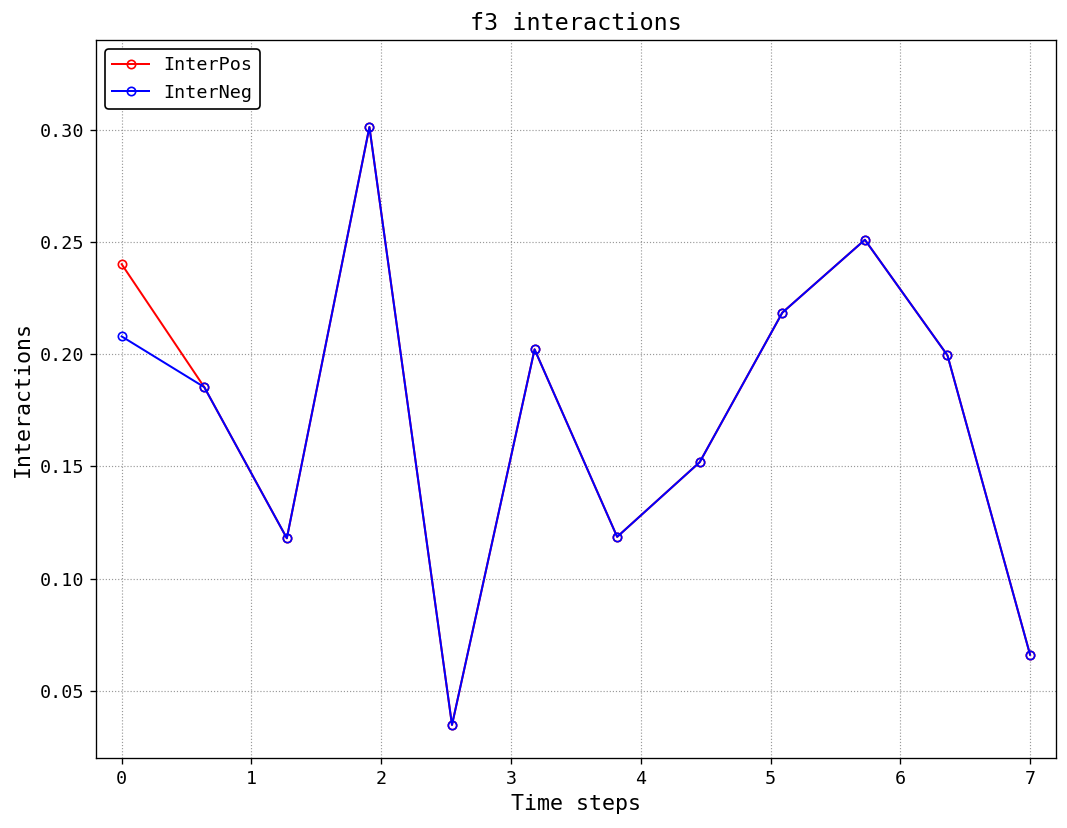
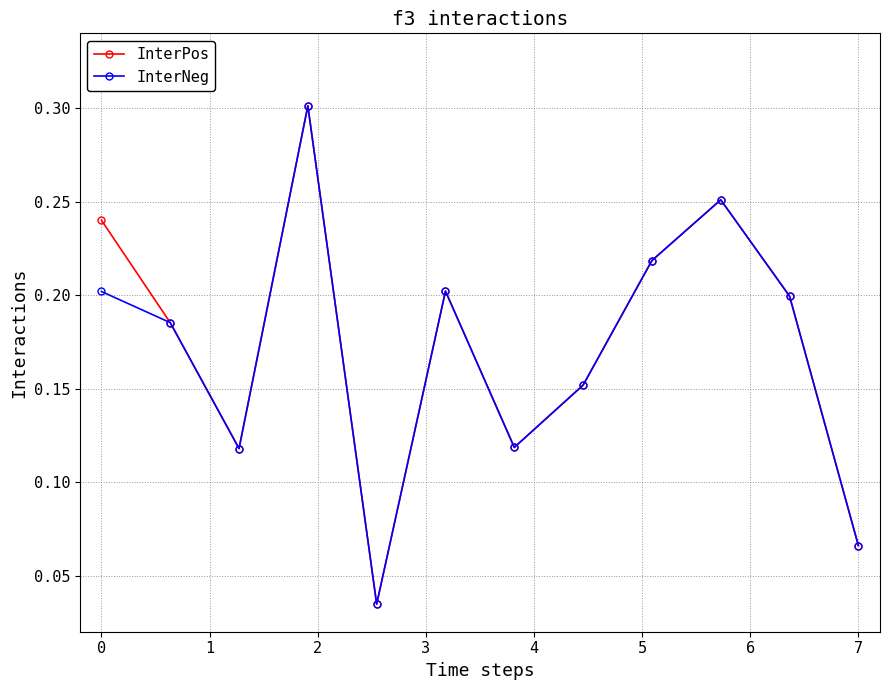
  {
    "InterPos": {
      "0": 0.240
    },
    "InterNeg": {
-     "0": 0.208
+     "0": 0.202
    }
  }
